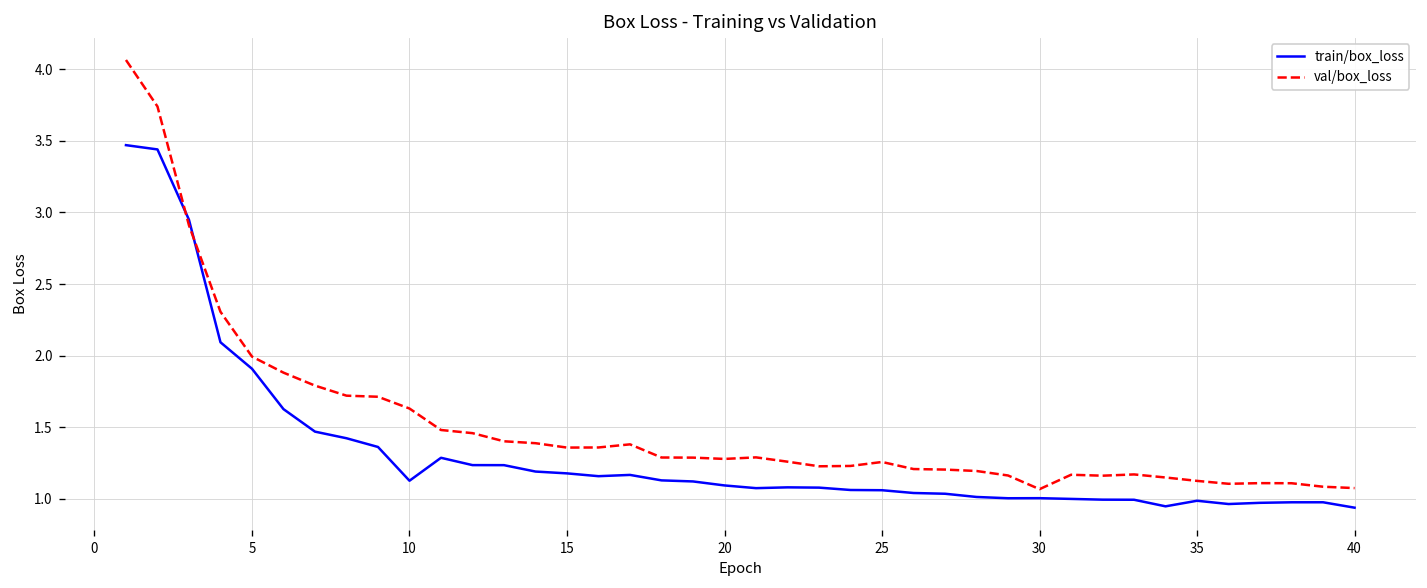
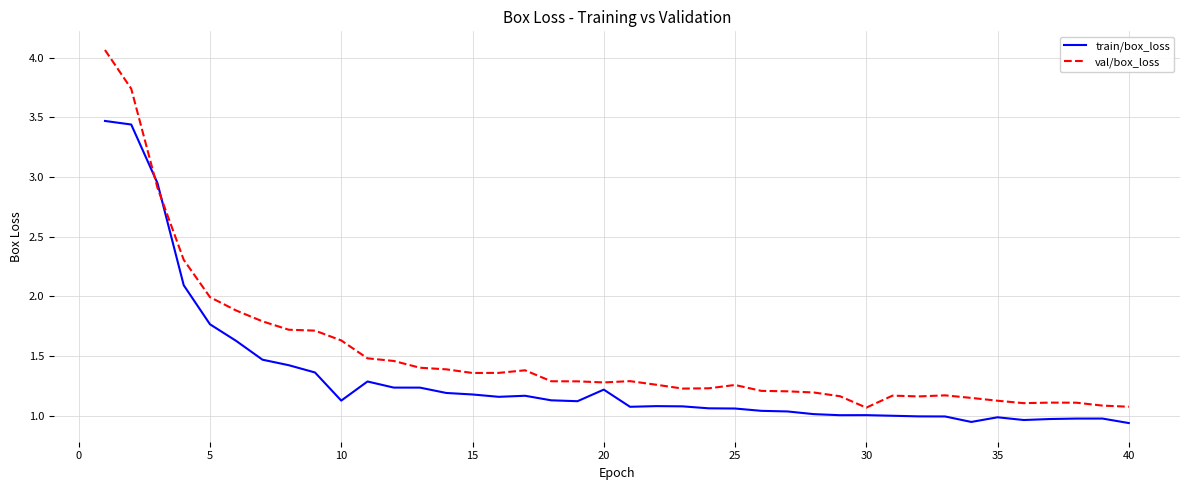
  {
    "train/box_loss": {
-     "5": 1.91,
+     "5": 1.77,
      "10": 1.13,
      "15": 1.18,
-     "20": 1.09,
+     "20": 1.22,
      "25": 1.06,
      "30": 1.00,
      "35": 0.99,
      "40": 0.94
    },
    "val/box_loss": {
      "5": 1.99,
      "10": 1.63,
      "15": 1.36,
      "20": 1.28,
      "25": 1.26,
      "30": 1.07,
      "35": 1.12,
      "40": 1.07
    }
  }
